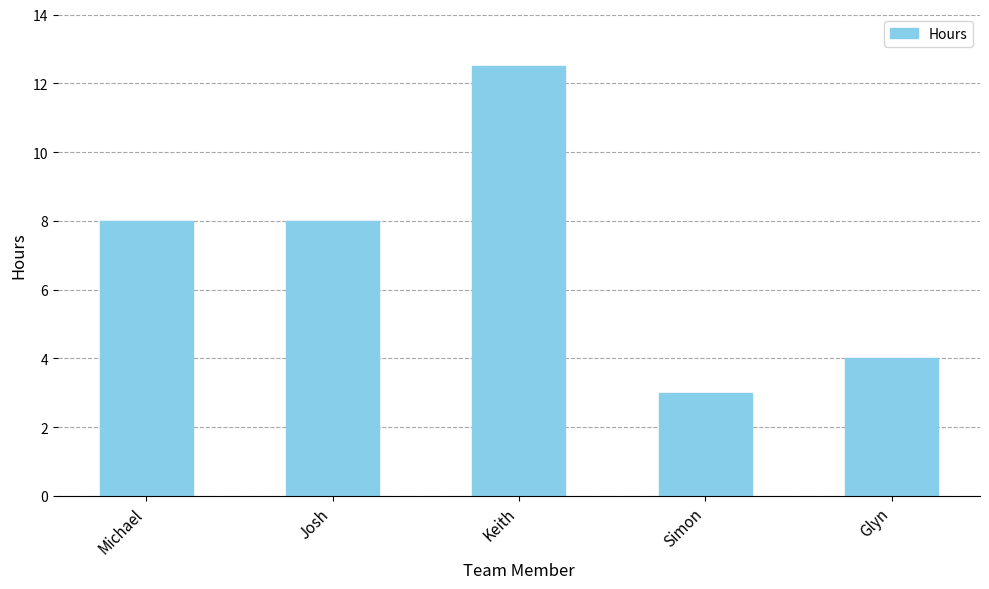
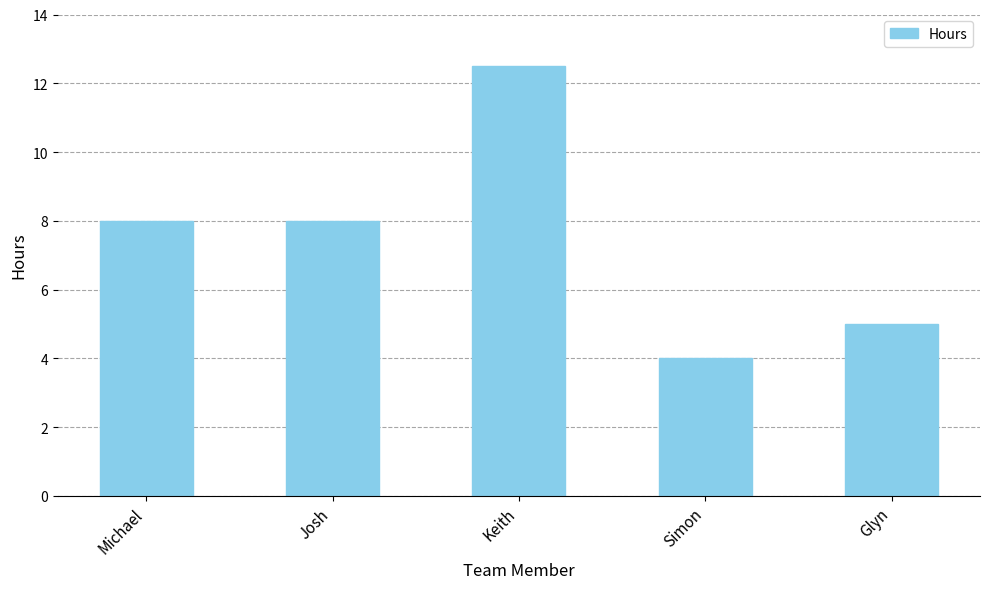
  {
    "Michael": 8,
    "Josh": 8,
    "Keith": 12.5,
-   "Simon": 3,
-   "Glyn": 4
+   "Simon": 4,
+   "Glyn": 5
  }
